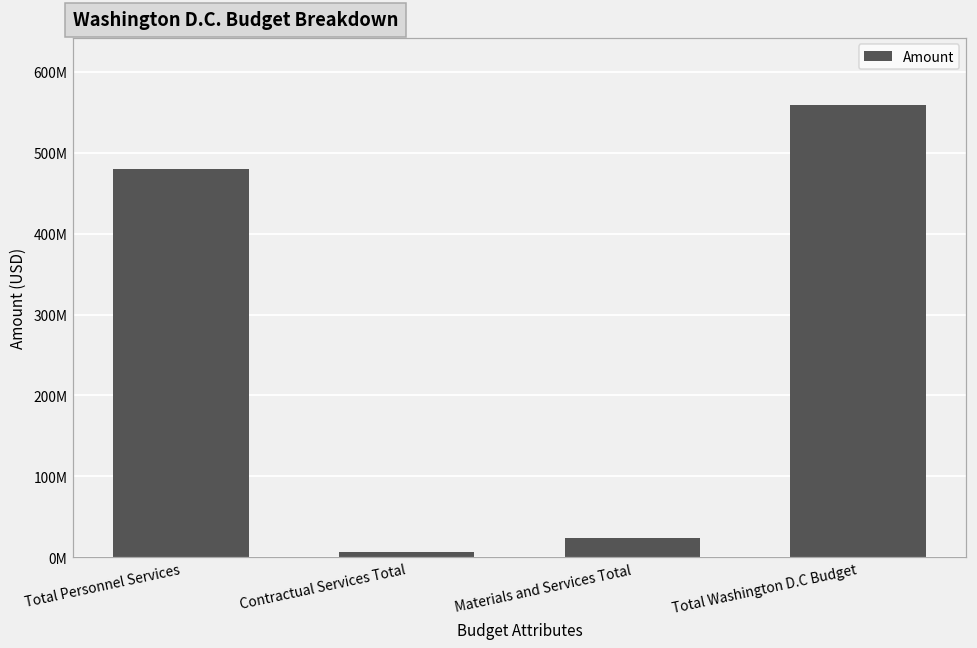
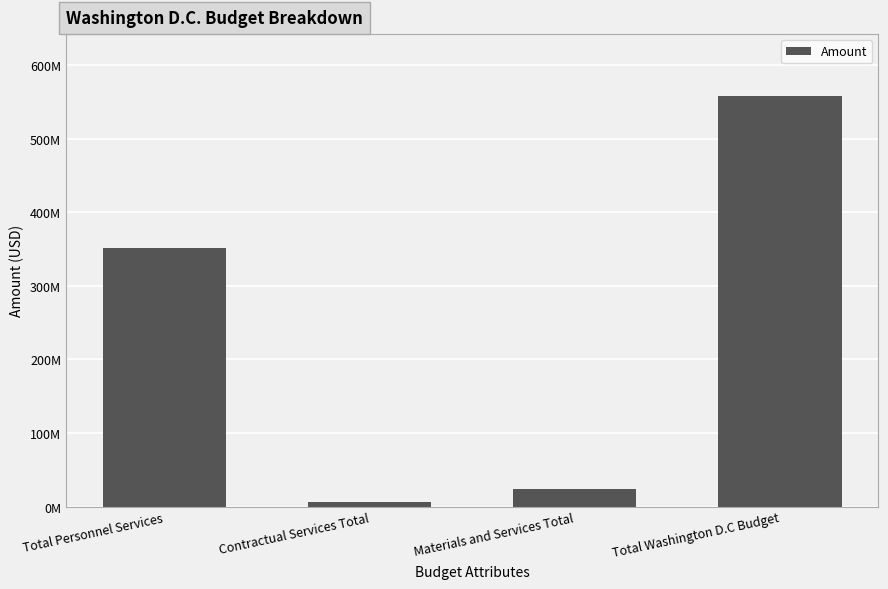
  {
-   "Total Personnel Services": 480000000,
+   "Total Personnel Services": 350000000,
    "Contractual Services Total": 10000000,
    "Materials and Services Total": 20000000,
    "Total Washington D.C Budget": 560000000
  }
